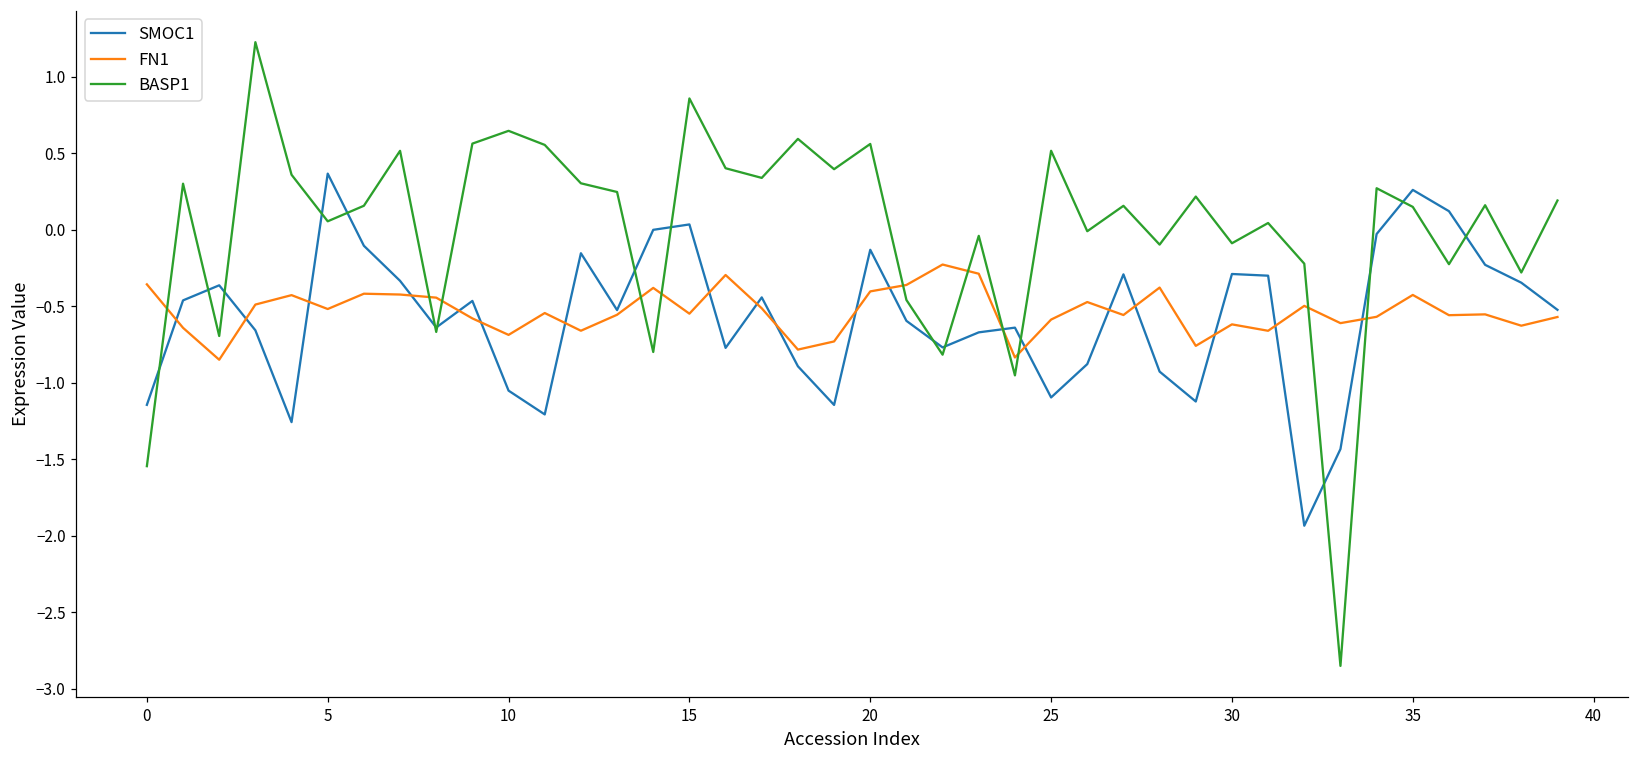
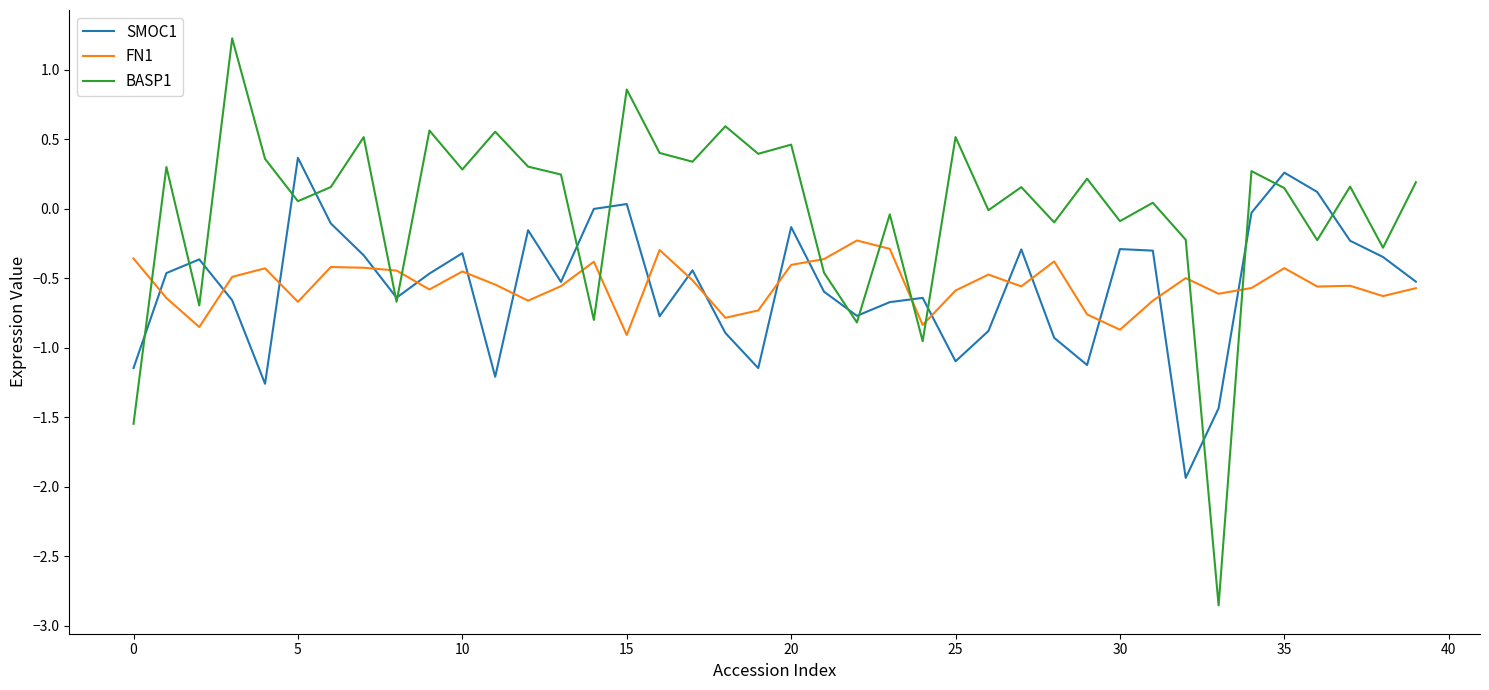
  {
    "SMOC1": {
      "0": -1.14,
      "5": 0.37,
-     "10": -1.05,
+     "10": -0.32,
      "15": 0.04,
      "20": -0.13,
      "25": -1.10,
      "30": -0.29,
      "35": 0.26
    },
    "FN1": {
      "0": -0.36,
-     "5": -0.52,
-     "10": -0.69,
-     "15": -0.55,
+     "5": -0.67,
+     "10": -0.45,
+     "15": -0.91,
      "20": -0.40,
      "25": -0.59,
-     "30": -0.62,
+     "30": -0.87,
      "35": -0.43
    },
    "BASP1": {
      "0": -1.55,
      "5": 0.06,
-     "10": 0.65,
+     "10": 0.28,
      "15": 0.86,
-     "20": 0.56,
+     "20": 0.46,
      "25": 0.52,
      "30": -0.09,
      "35": 0.15
    }
  }
